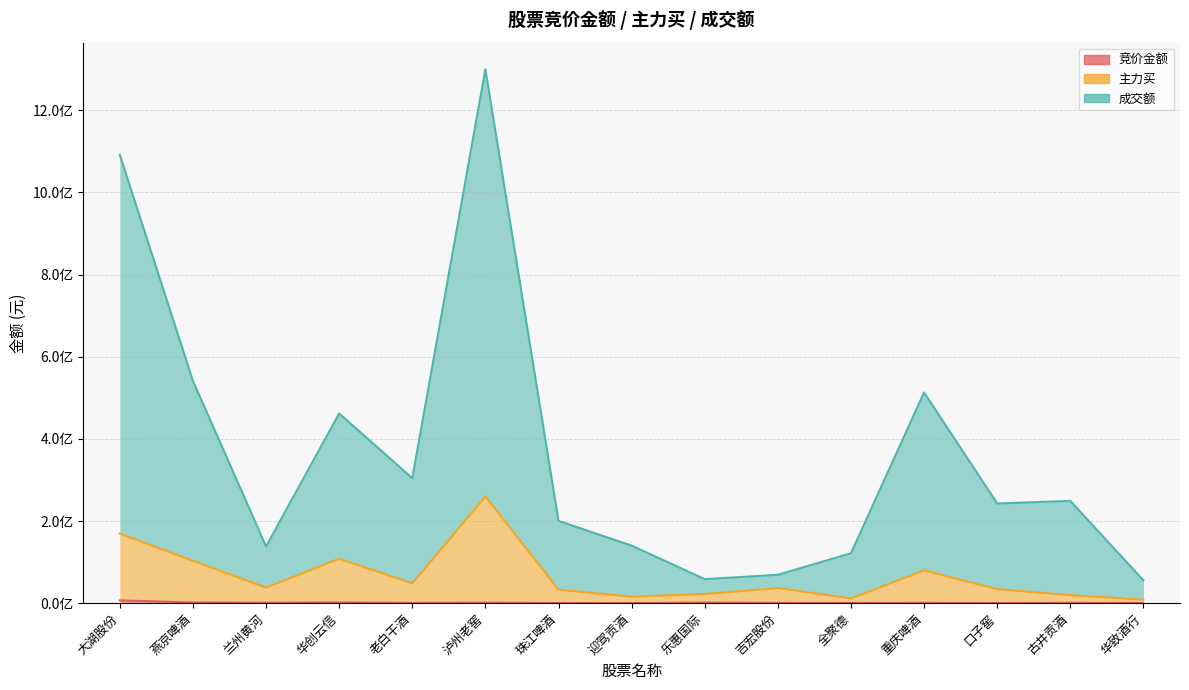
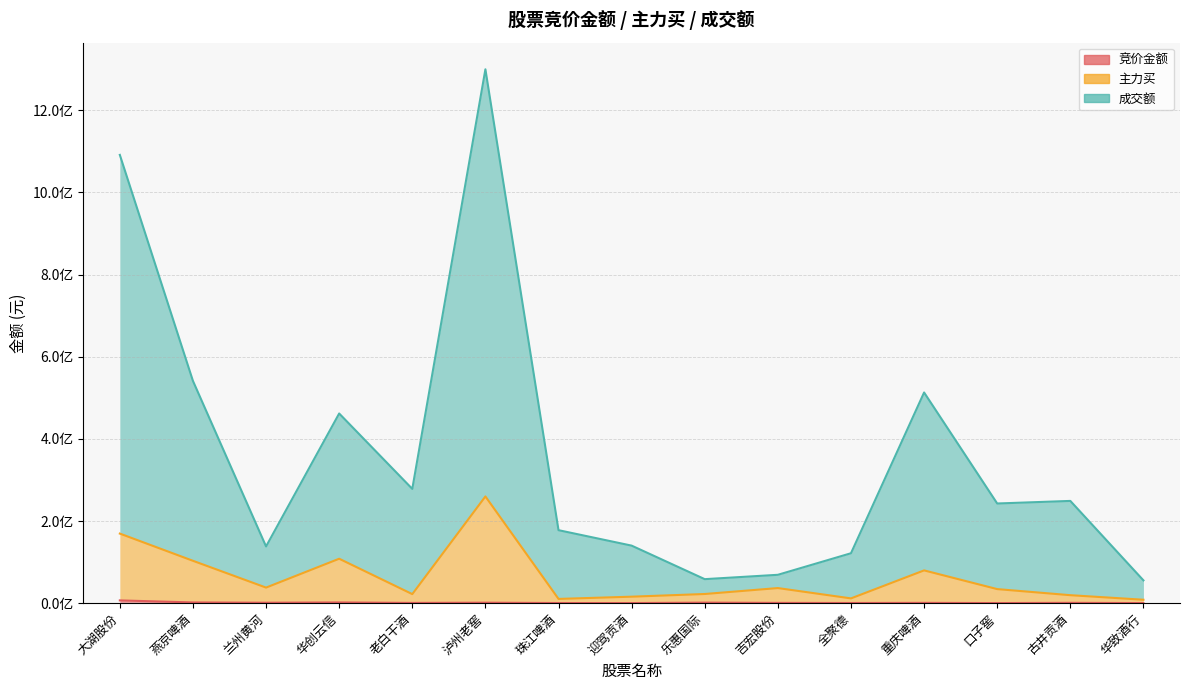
  {
    "竞价金额": {
      "大湖股份": "0.1亿",
      "燕京啤酒": "0.0亿",
      "兰州黄河": "0.0亿",
      "华创云信": "0.0亿",
      "老白干酒": "0.0亿",
      "泸州老窖": "0.0亿",
      "珠江啤酒": "0.0亿",
      "迎驾贡酒": "0.0亿",
      "乐惠国际": "0.0亿",
      "吉宏股份": "0.0亿",
      "全聚德": "0.0亿",
      "重庆啤酒": "0.0亿",
      "口子窖": "0.0亿",
      "古井贡酒": "0.0亿",
      "华致酒行": "0.0亿"
    },
    "主力买": {
      "大湖股份": "1.6亿",
      "燕京啤酒": "1.0亿",
      "兰州黄河": "0.4亿",
      "华创云信": "1.1亿",
-     "老白干酒": "0.5亿",
+     "老白干酒": "0.2亿",
      "泸州老窖": "2.6亿",
-     "珠江啤酒": "0.3亿",
+     "珠江啤酒": "0.1亿",
      "迎驾贡酒": "0.2亿",
      "乐惠国际": "0.2亿",
      "吉宏股份": "0.4亿",
      "全聚德": "0.1亿",
      "重庆啤酒": "0.8亿",
      "口子窖": "0.3亿",
      "古井贡酒": "0.2亿",
      "华致酒行": "0.1亿"
    },
    "成交额": {
      "大湖股份": "9.2亿",
      "燕京啤酒": "4.4亿",
      "兰州黄河": "1.0亿",
      "华创云信": "3.5亿",
      "老白干酒": "2.6亿",
      "泸州老窖": "10.4亿",
      "珠江啤酒": "1.7亿",
      "迎驾贡酒": "1.2亿",
      "乐惠国际": "0.4亿",
      "吉宏股份": "0.3亿",
      "全聚德": "1.1亿",
      "重庆啤酒": "4.3亿",
      "口子窖": "2.1亿",
      "古井贡酒": "2.3亿",
      "华致酒行": "0.5亿"
    }
  }
